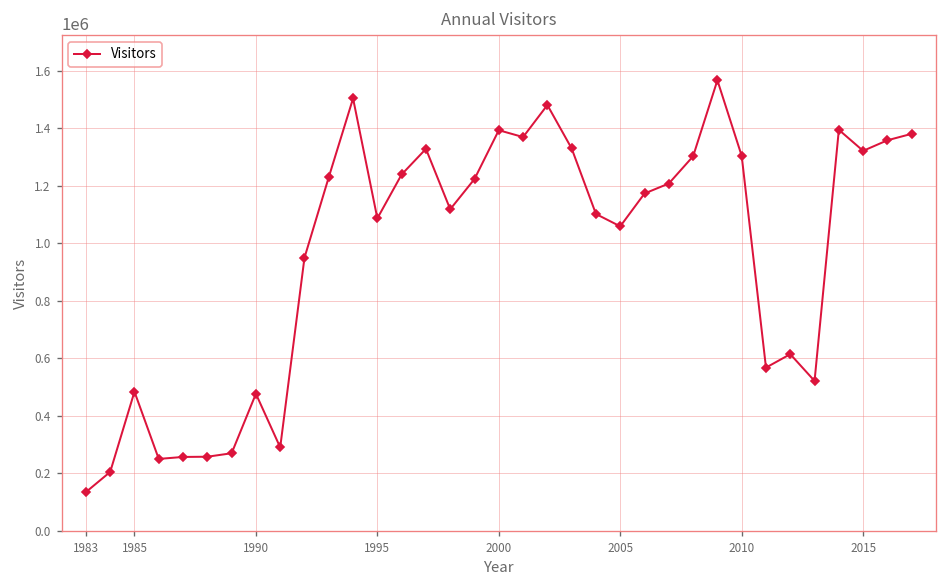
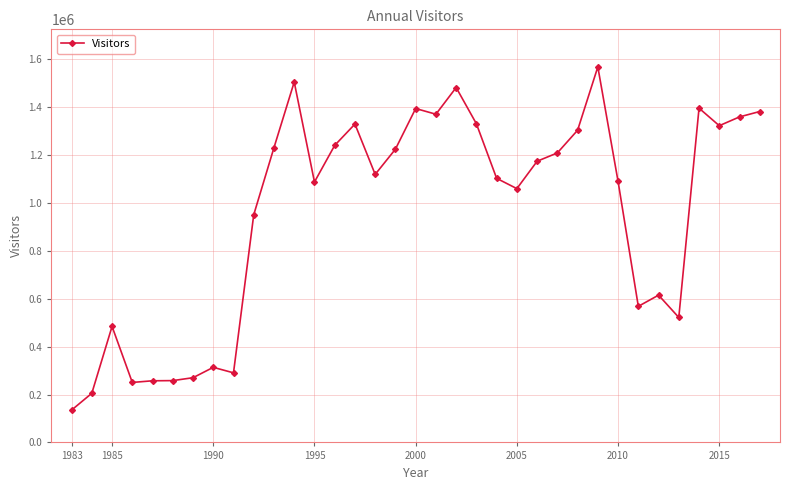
  {
    "1983": 130000,
    "1985": 480000,
-   "1990": 480000,
+   "1990": 310000,
    "1995": 1090000,
    "2000": 1390000,
    "2005": 1060000,
-   "2010": 1300000,
+   "2010": 1090000,
    "2015": 1320000
  }
